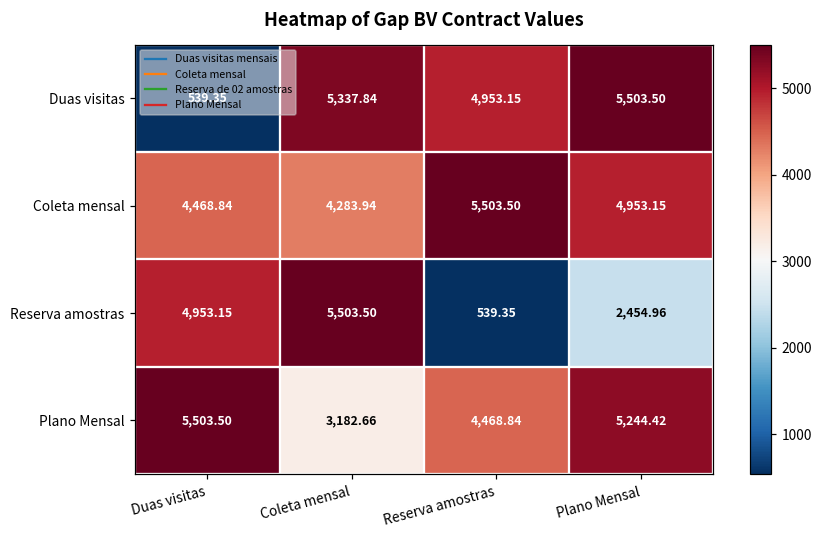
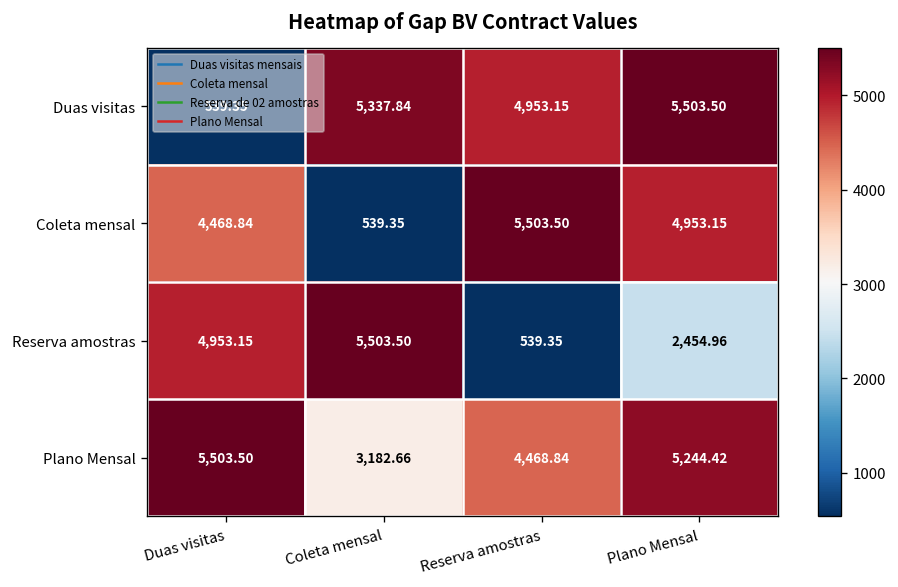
  {
    "Duas visitas": {
      "Coleta mensal": "5,337.84",
      "Reserva amostras": "4,953.15",
      "Plano Mensal": "5,503.50"
    },
    "Coleta mensal": {
      "Duas visitas": "4,468.84",
-     "Coleta mensal": "4,283.94",
+     "Coleta mensal": "539.35",
      "Reserva amostras": "5,503.50",
      "Plano Mensal": "4,953.15"
    },
    "Reserva amostras": {
      "Duas visitas": "4,953.15",
      "Coleta mensal": "5,503.50",
      "Reserva amostras": "539.35",
      "Plano Mensal": "2,454.96"
    },
    "Plano Mensal": {
      "Duas visitas": "5,503.50",
      "Coleta mensal": "3,182.66",
      "Reserva amostras": "4,468.84",
      "Plano Mensal": "5,244.42"
    }
  }
